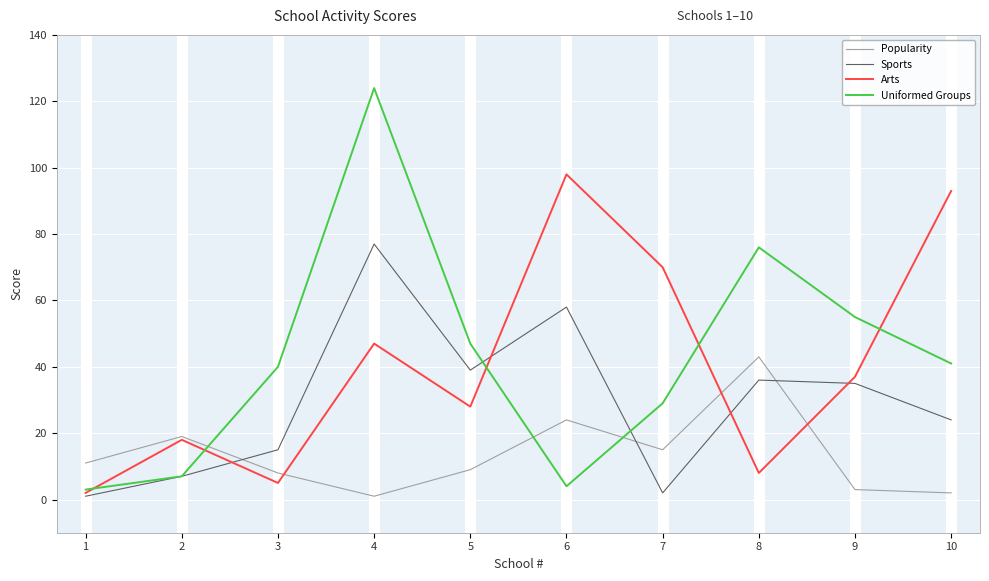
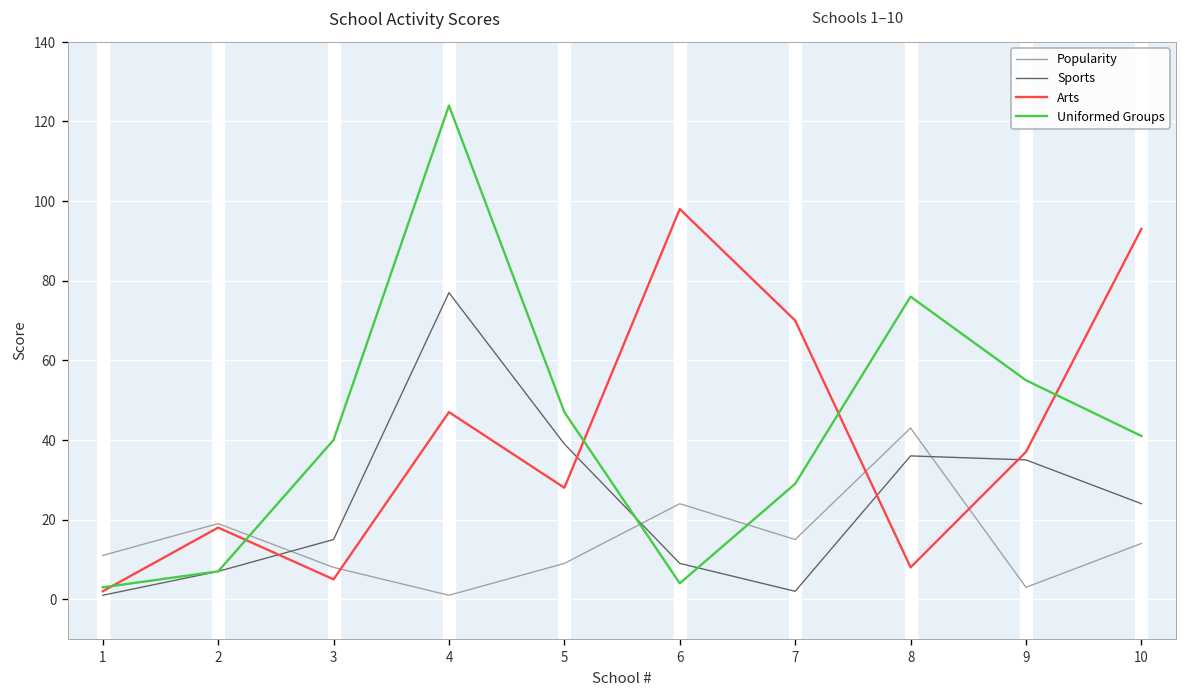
  {
    "Popularity": {
      "1": 11,
      "2": 19,
      "3": 8,
      "4": 1,
      "5": 9,
      "6": 24,
      "7": 15,
      "8": 43,
      "9": 3,
-     "10": 2
+     "10": 14
    },
    "Sports": {
      "1": 1,
      "3": 15,
      "4": 77,
      "5": 39,
-     "6": 58,
+     "6": 9,
      "7": 2,
      "8": 36,
      "9": 35,
      "10": 24
    },
    "Arts": {
      "1": 2,
      "2": 18,
      "3": 5,
      "4": 47,
      "5": 28,
      "6": 98,
      "7": 70,
      "8": 8,
      "9": 37,
      "10": 93
    },
    "Uniformed Groups": {
      "1": 3,
      "3": 40,
      "4": 124,
      "5": 47,
      "6": 4,
      "7": 29,
      "8": 76,
      "9": 55,
      "10": 41
    }
  }
